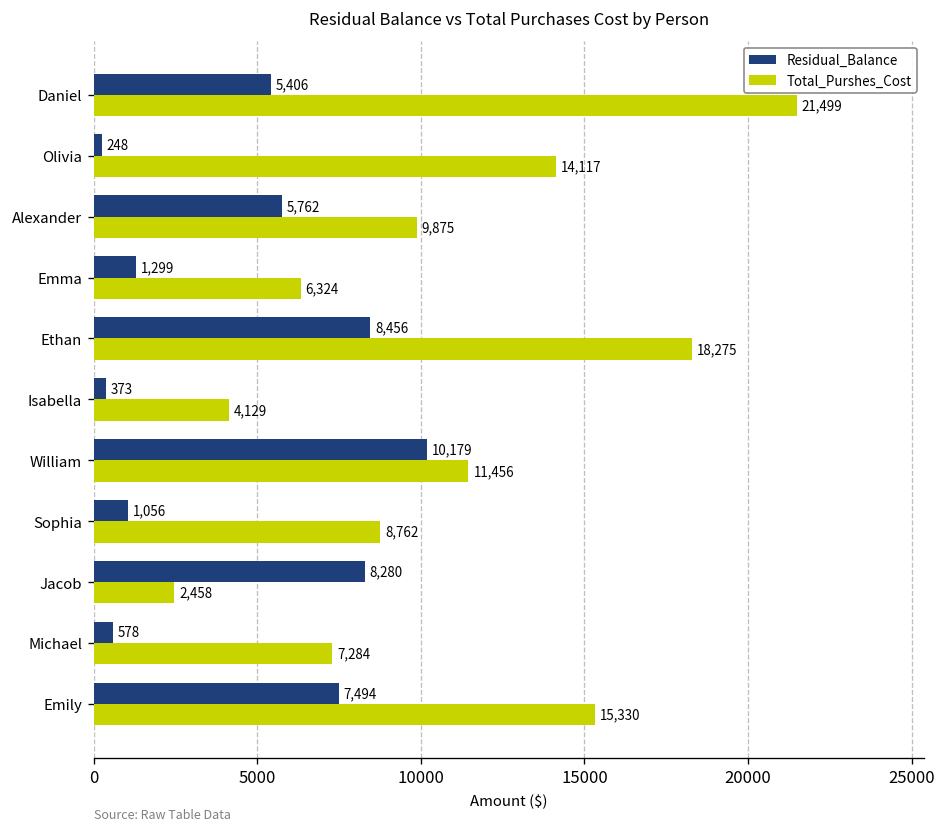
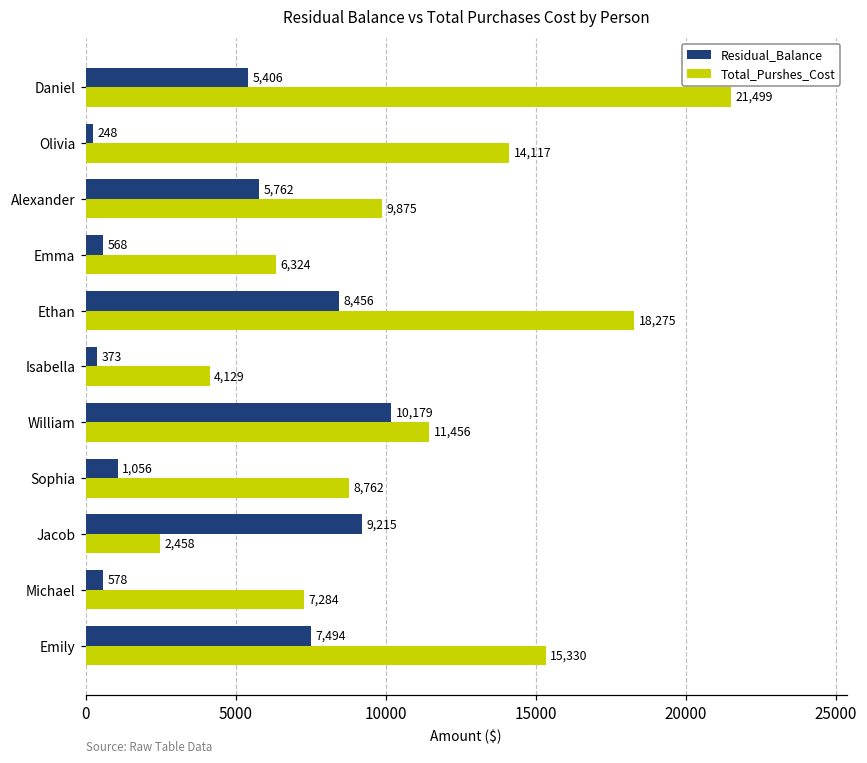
  {
    "Residual_Balance": {
      "Daniel": "5,406",
      "Olivia": "248",
      "Alexander": "5,762",
-     "Emma": "1,299",
+     "Emma": "568",
      "Ethan": "8,456",
      "Isabella": "373",
      "William": "10,179",
      "Sophia": "1,056",
-     "Jacob": "8,280",
+     "Jacob": "9,215",
      "Michael": "578",
      "Emily": "7,494"
    },
    "Total_Purshes_Cost": {
      "Daniel": "21,499",
      "Olivia": "14,117",
      "Alexander": "9,875",
      "Emma": "6,324",
      "Ethan": "18,275",
      "Isabella": "4,129",
      "William": "11,456",
      "Sophia": "8,762",
      "Jacob": "2,458",
      "Michael": "7,284",
      "Emily": "15,330"
    }
  }
